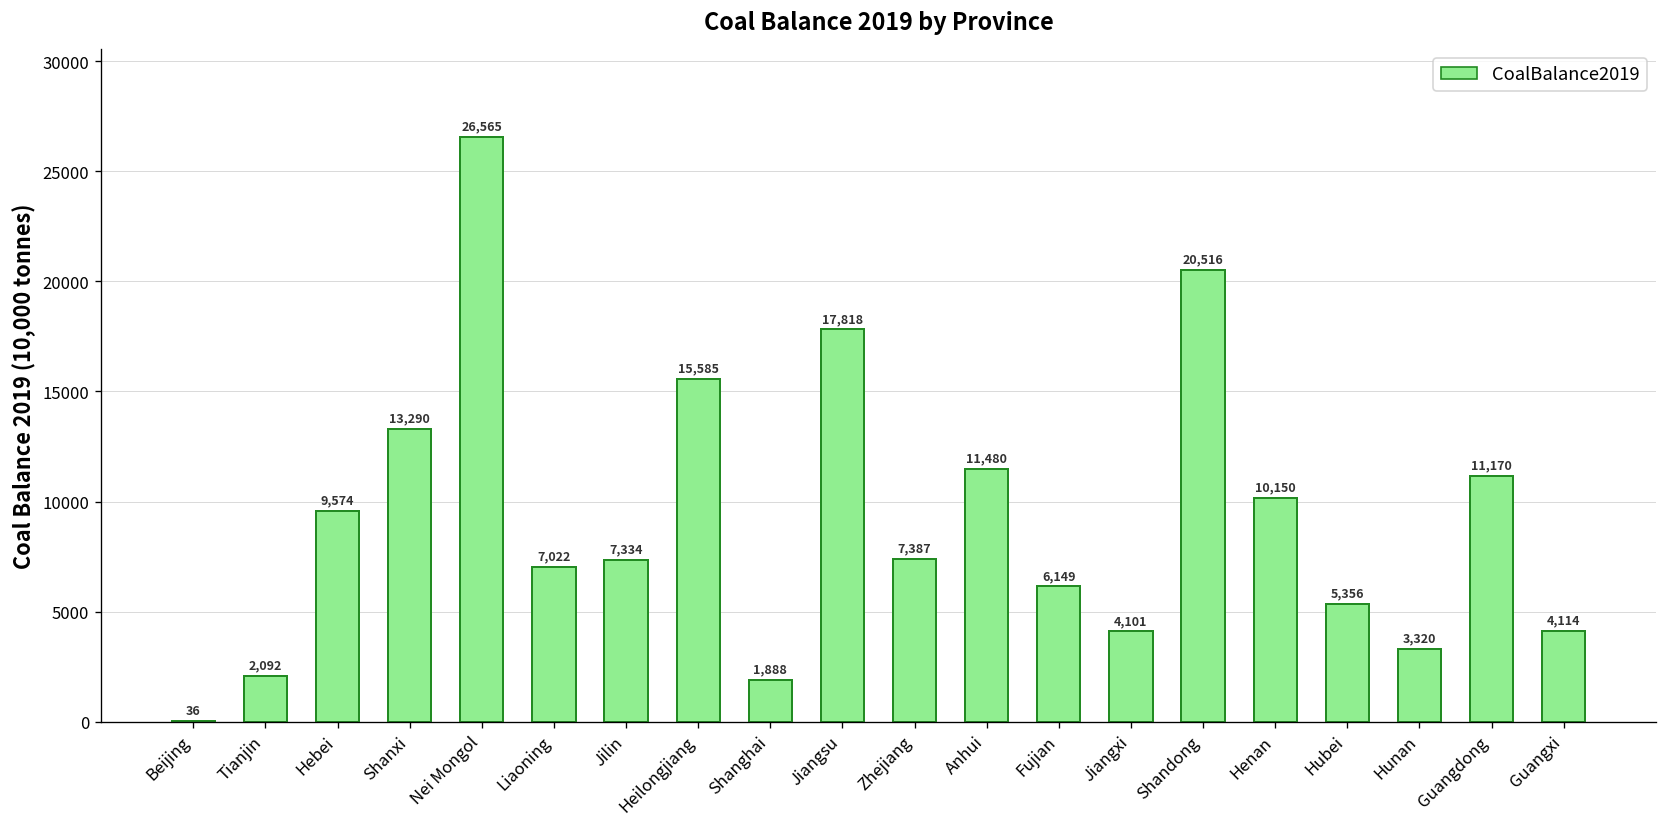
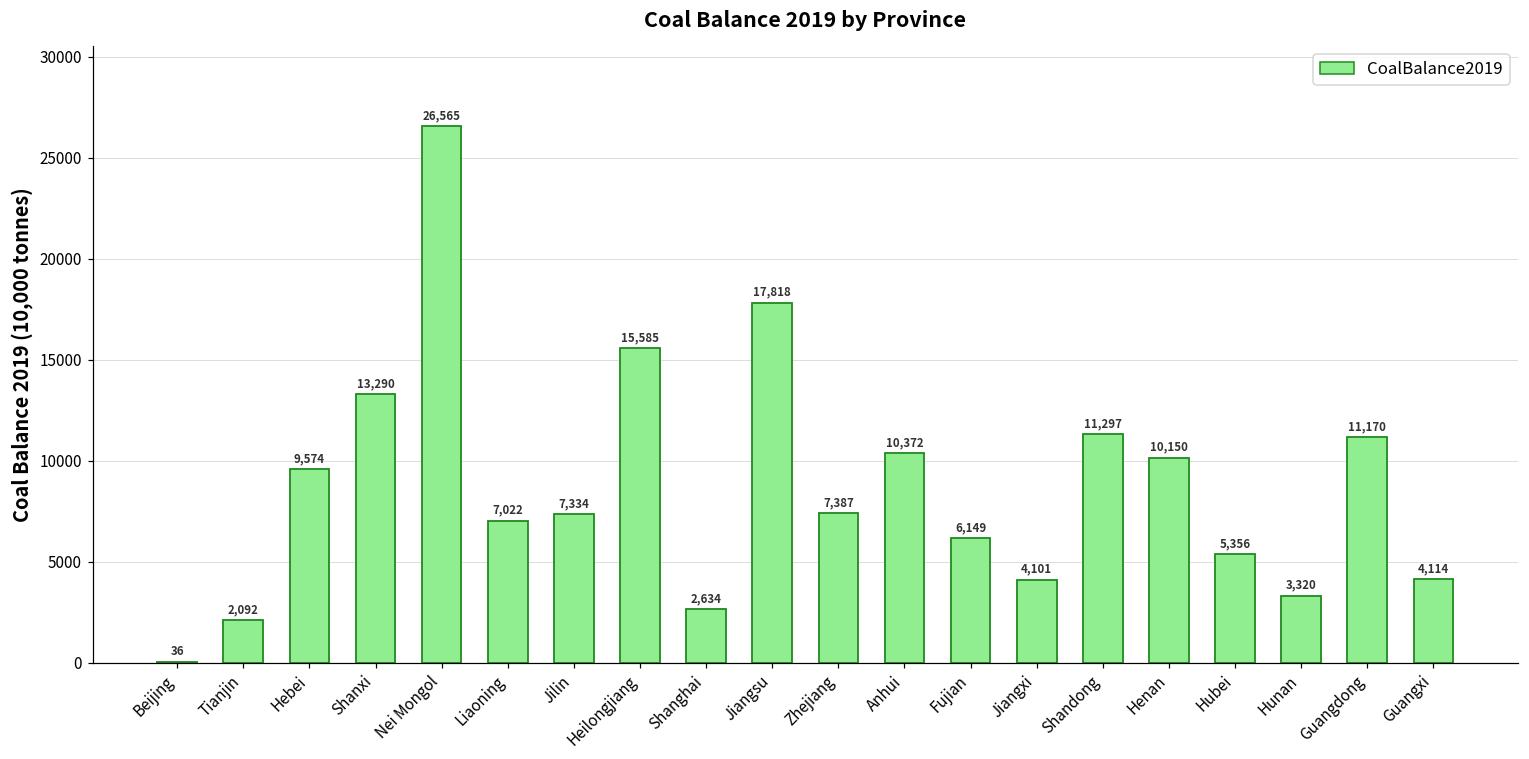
  {
    "Beijing": "36",
    "Tianjin": "2,092",
    "Hebei": "9,574",
    "Shanxi": "13,290",
    "Nei Mongol": "26,565",
    "Liaoning": "7,022",
    "Jilin": "7,334",
    "Heilongjiang": "15,585",
-   "Shanghai": "1,888",
+   "Shanghai": "2,634",
    "Jiangsu": "17,818",
    "Zhejiang": "7,387",
-   "Anhui": "11,480",
+   "Anhui": "10,372",
    "Fujian": "6,149",
    "Jiangxi": "4,101",
-   "Shandong": "20,516",
+   "Shandong": "11,297",
    "Henan": "10,150",
    "Hubei": "5,356",
    "Hunan": "3,320",
    "Guangdong": "11,170",
    "Guangxi": "4,114"
  }
